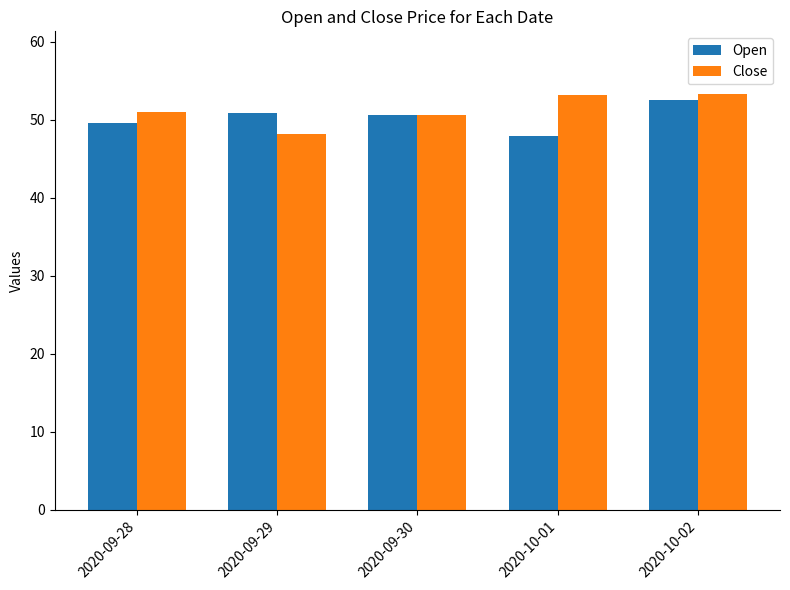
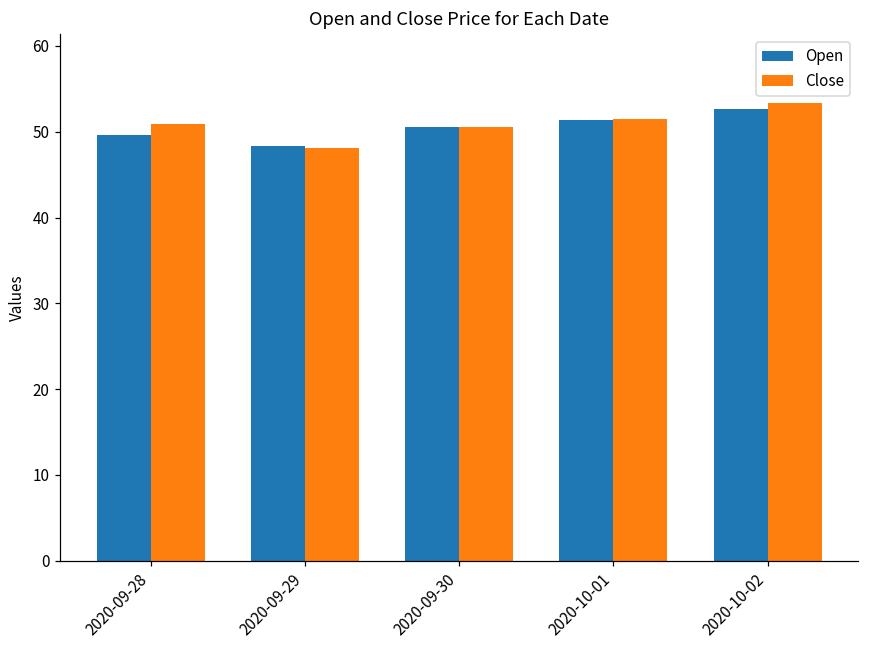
  {
    "Open": {
      "2020-09-28": 50,
-     "2020-09-29": 51,
+     "2020-09-29": 48,
      "2020-09-30": 51,
-     "2020-10-01": 48,
+     "2020-10-01": 51,
      "2020-10-02": 53
    },
    "Close": {
      "2020-09-28": 51,
      "2020-09-29": 48,
      "2020-09-30": 51,
-     "2020-10-01": 53,
+     "2020-10-01": 51,
      "2020-10-02": 53
    }
  }
